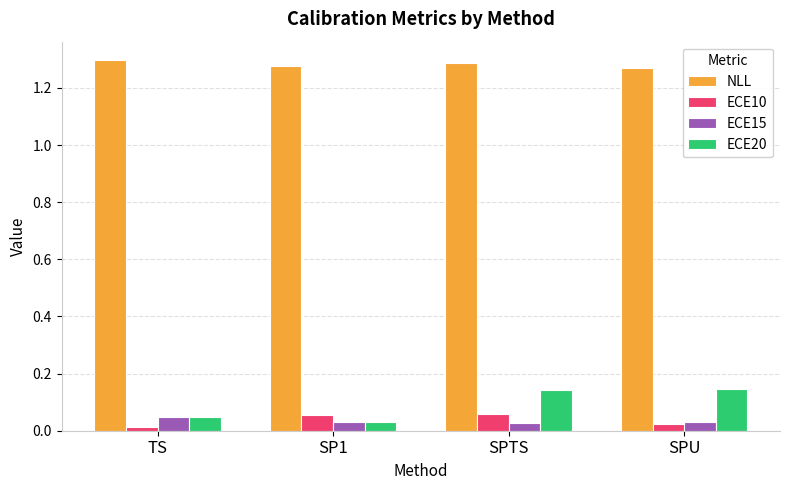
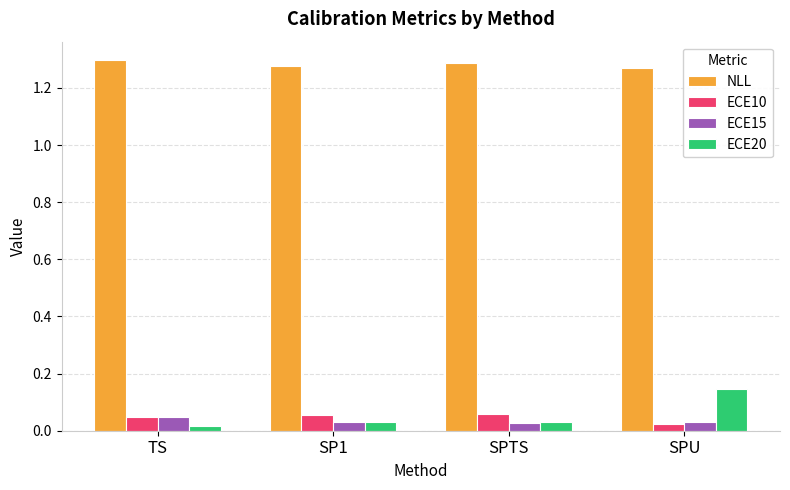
  {
    "NLL": {
      "TS": 1.30,
      "SP1": 1.28,
      "SPTS": 1.29,
      "SPU": 1.27
    },
    "ECE10": {
-     "TS": 0.01,
+     "TS": 0.05,
      "SP1": 0.06,
      "SPTS": 0.06,
      "SPU": 0.02
    },
    "ECE15": {
      "TS": 0.05,
      "SP1": 0.03,
      "SPTS": 0.03,
      "SPU": 0.03
    },
    "ECE20": {
-     "TS": 0.05,
+     "TS": 0.02,
      "SP1": 0.03,
-     "SPTS": 0.14,
+     "SPTS": 0.03,
      "SPU": 0.14
    }
  }
